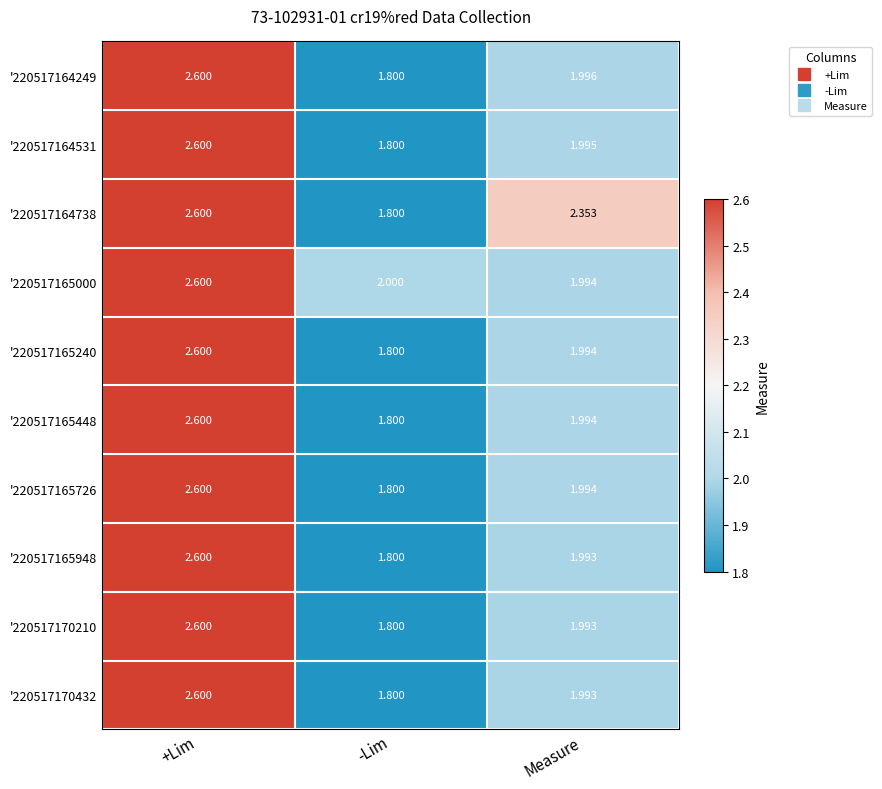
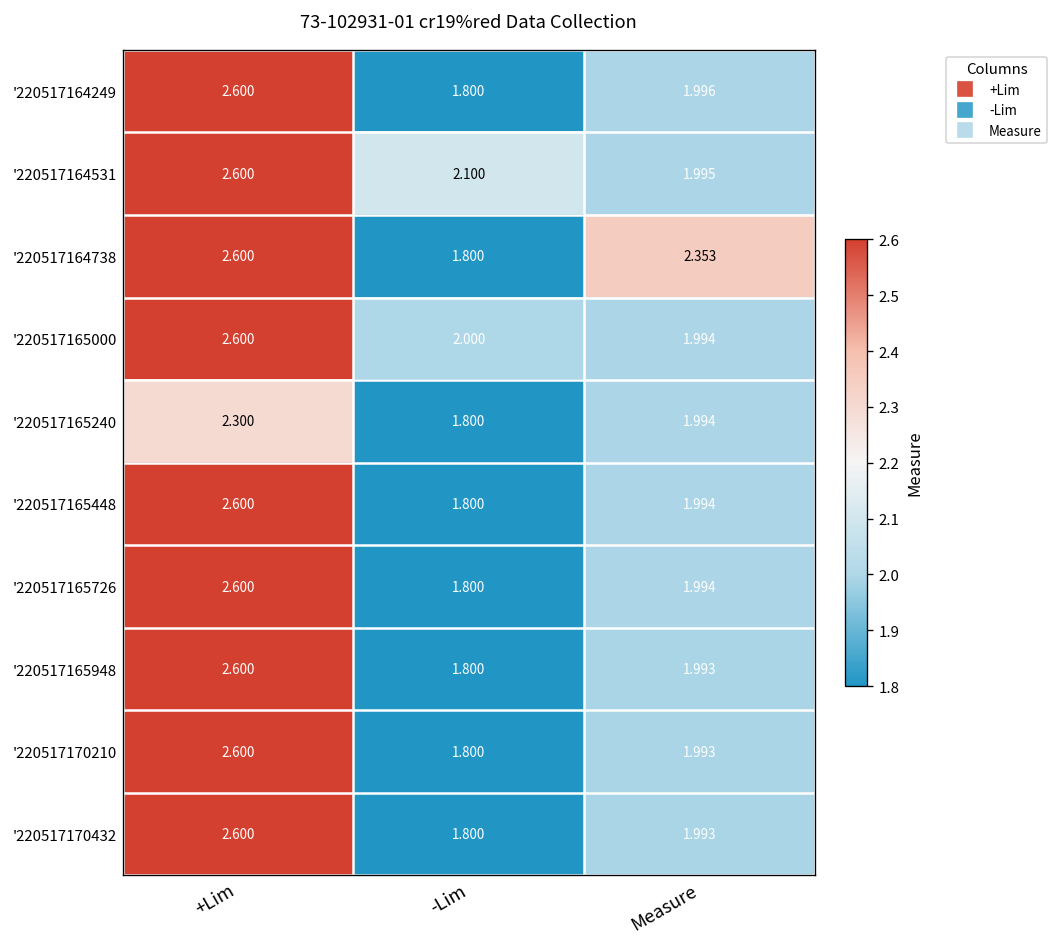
  {
    "'220517164249": {
      "+Lim": 2.600,
      "-Lim": 1.800,
      "Measure": 1.996
    },
    "'220517164531": {
      "+Lim": 2.600,
-     "-Lim": 1.800,
+     "-Lim": 2.100,
      "Measure": 1.995
    },
    "'220517164738": {
      "+Lim": 2.600,
      "-Lim": 1.800,
      "Measure": 2.353
    },
    "'220517165000": {
      "+Lim": 2.600,
      "-Lim": 2.000,
      "Measure": 1.994
    },
    "'220517165240": {
-     "+Lim": 2.600,
+     "+Lim": 2.300,
      "-Lim": 1.800,
      "Measure": 1.994
    },
    "'220517165448": {
      "+Lim": 2.600,
      "-Lim": 1.800,
      "Measure": 1.994
    },
    "'220517165726": {
      "+Lim": 2.600,
      "-Lim": 1.800,
      "Measure": 1.994
    },
    "'220517165948": {
      "+Lim": 2.600,
      "-Lim": 1.800,
      "Measure": 1.993
    },
    "'220517170210": {
      "+Lim": 2.600,
      "-Lim": 1.800,
      "Measure": 1.993
    },
    "'220517170432": {
      "+Lim": 2.600,
      "-Lim": 1.800,
      "Measure": 1.993
    }
  }
